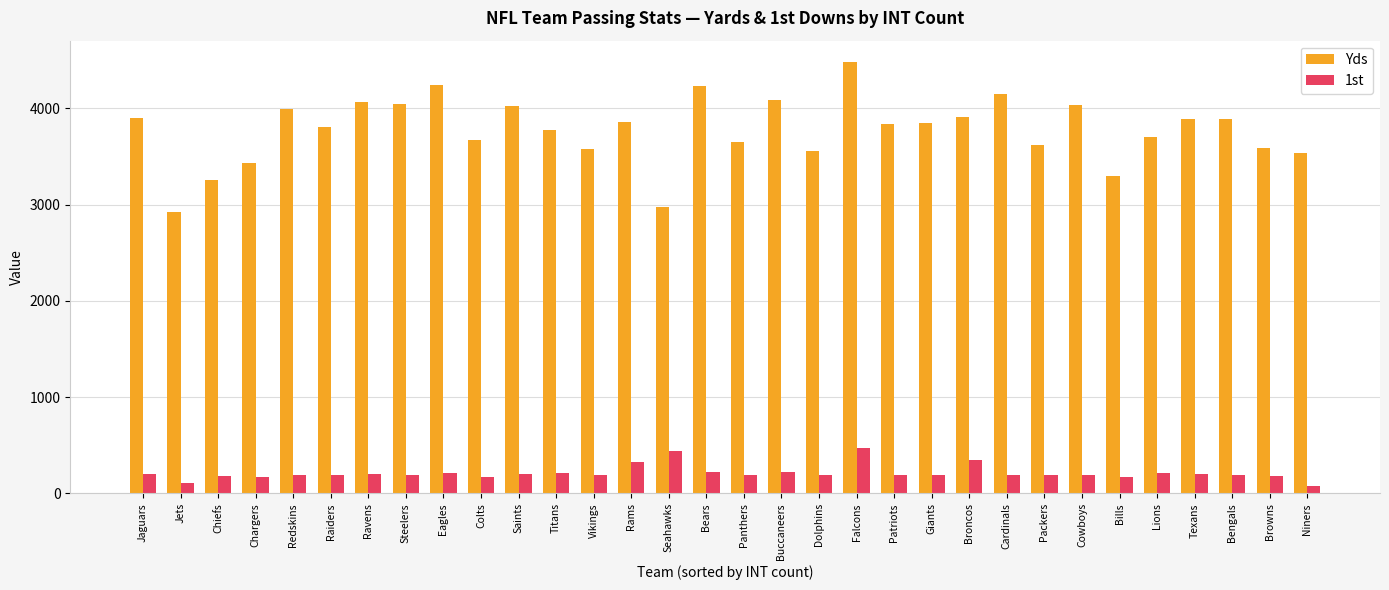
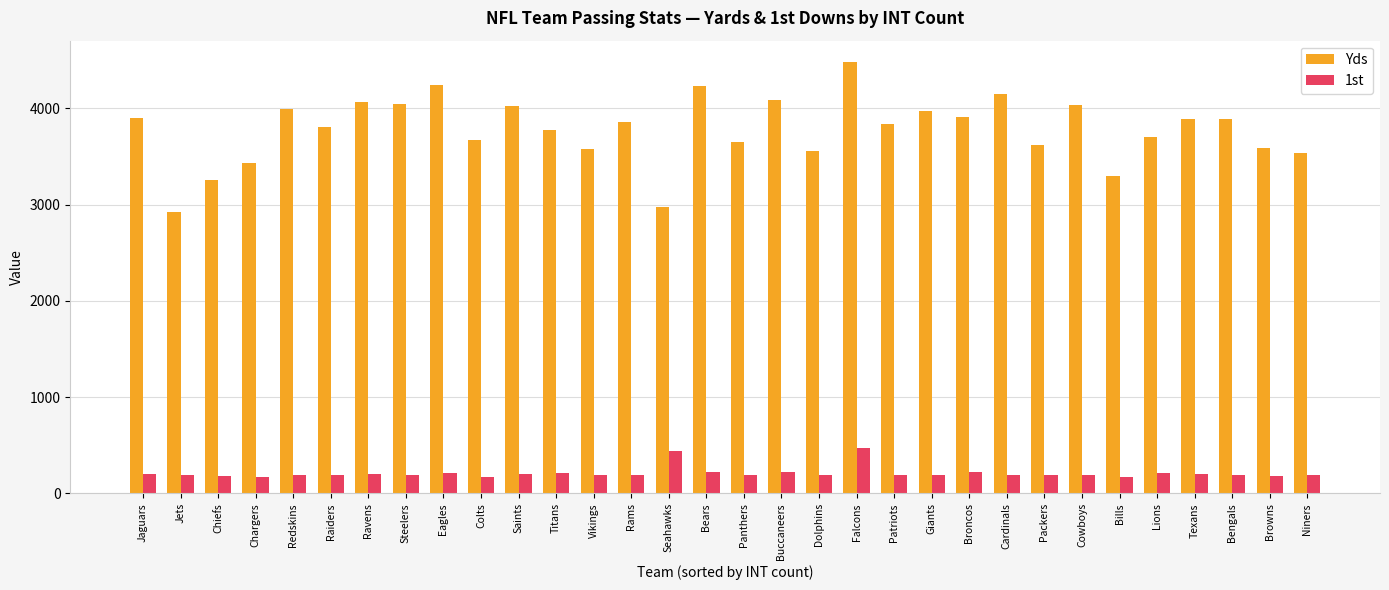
  {
    "Yds": {
      "Jaguars": 3900,
      "Jets": 2900,
      "Chiefs": 3300,
      "Chargers": 3400,
      "Redskins": 4000,
      "Raiders": 3800,
      "Ravens": 4100,
      "Steelers": 4000,
      "Eagles": 4200,
      "Colts": 3700,
      "Saints": 4000,
      "Titans": 3800,
      "Vikings": 3600,
      "Rams": 3900,
      "Seahawks": 3000,
      "Bears": 4200,
      "Panthers": 3600,
      "Buccaneers": 4100,
      "Dolphins": 3600,
      "Falcons": 4500,
      "Patriots": 3800,
-     "Giants": 3900,
+     "Giants": 4000,
      "Broncos": 3900,
      "Cardinals": 4200,
      "Packers": 3600,
      "Cowboys": 4000,
      "Bills": 3300,
      "Lions": 3700,
      "Texans": 3900,
      "Bengals": 3900,
      "Browns": 3600,
      "Niners": 3500
    },
    "1st": {
      "Jaguars": 200,
-     "Jets": 100,
+     "Jets": 200,
      "Chiefs": 200,
      "Chargers": 200,
      "Redskins": 200,
      "Raiders": 200,
      "Ravens": 200,
      "Steelers": 200,
      "Eagles": 200,
      "Colts": 200,
      "Saints": 200,
      "Titans": 200,
      "Vikings": 200,
-     "Rams": 300,
+     "Rams": 200,
      "Seahawks": 400,
      "Bears": 200,
      "Panthers": 200,
      "Buccaneers": 200,
      "Dolphins": 200,
      "Falcons": 500,
      "Patriots": 200,
      "Giants": 200,
-     "Broncos": 300,
+     "Broncos": 200,
      "Cardinals": 200,
      "Packers": 200,
      "Cowboys": 200,
      "Bills": 200,
      "Lions": 200,
      "Texans": 200,
      "Bengals": 200,
      "Browns": 200,
-     "Niners": 100
+     "Niners": 200
    }
  }
